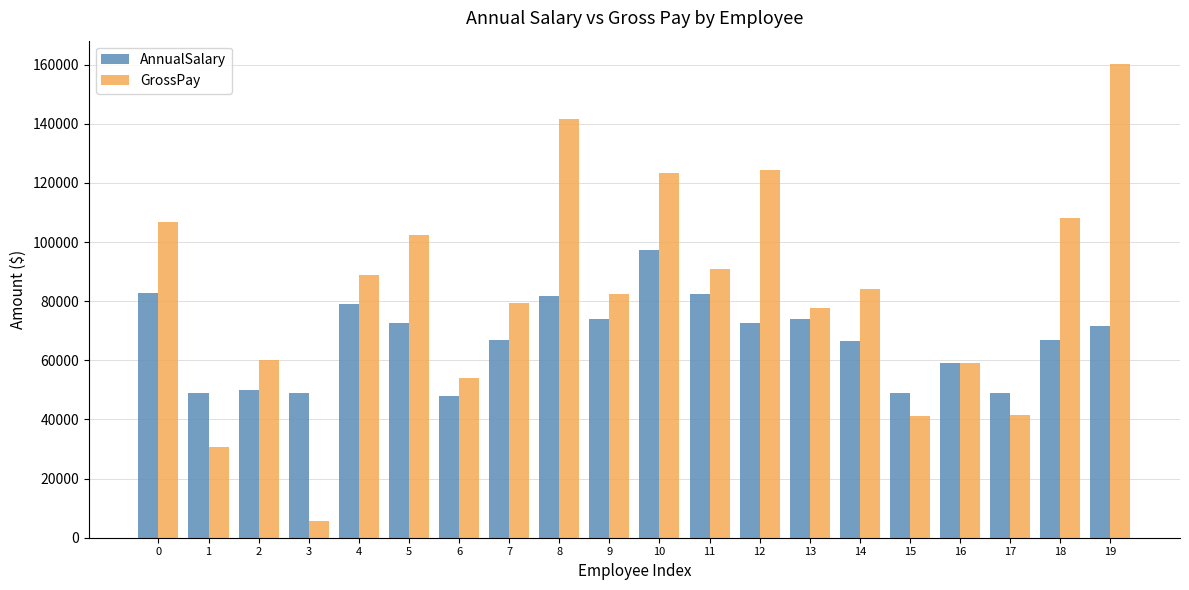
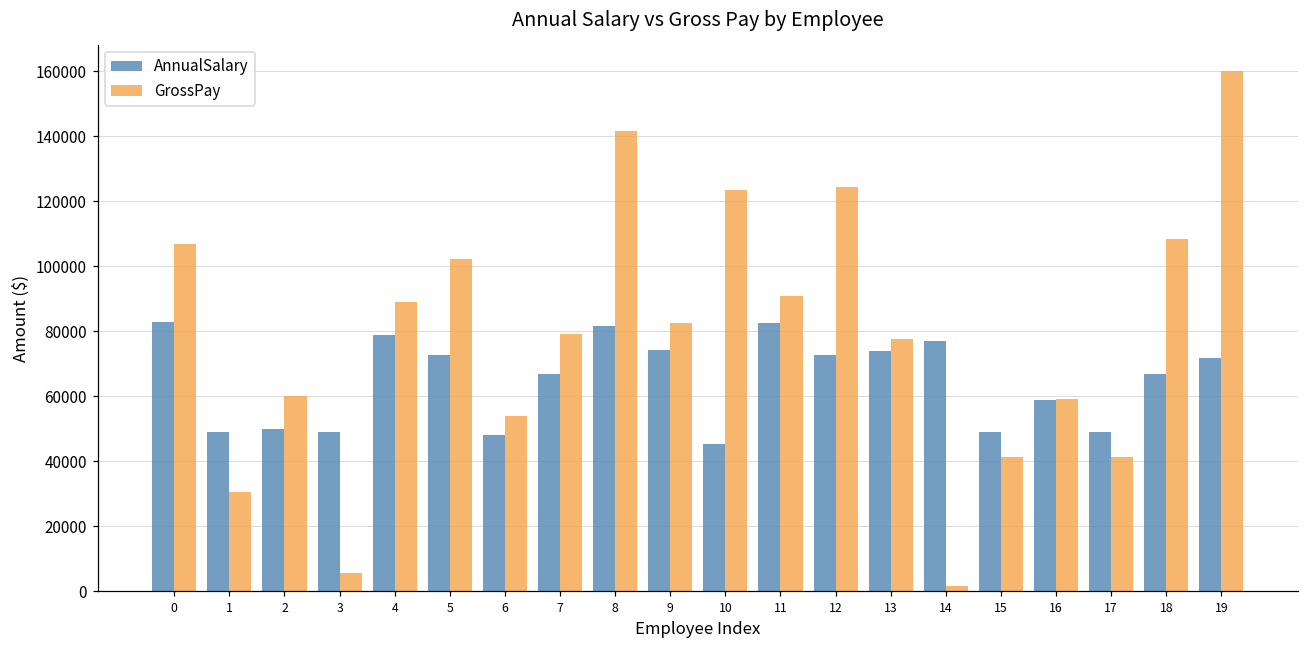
  {
    "AnnualSalary": {
      "0": 83000,
      "1": 49000,
      "2": 50000,
      "3": 49000,
      "4": 79000,
      "5": 73000,
      "6": 48000,
      "7": 67000,
      "8": 82000,
      "9": 74000,
-     "10": 97000,
+     "10": 45000,
      "11": 82000,
      "12": 73000,
      "13": 74000,
-     "14": 66000,
+     "14": 77000,
      "15": 49000,
      "16": 59000,
      "17": 49000,
      "18": 67000,
      "19": 72000
    },
    "GrossPay": {
      "0": 107000,
      "1": 31000,
      "2": 60000,
      "3": 6000,
      "4": 89000,
      "5": 102000,
      "6": 54000,
      "7": 79000,
      "8": 142000,
      "9": 83000,
      "10": 123000,
      "11": 91000,
      "12": 124000,
      "13": 78000,
-     "14": 84000,
+     "14": 2000,
      "15": 41000,
      "16": 59000,
      "17": 41000,
      "18": 108000,
      "19": 160000
    }
  }
